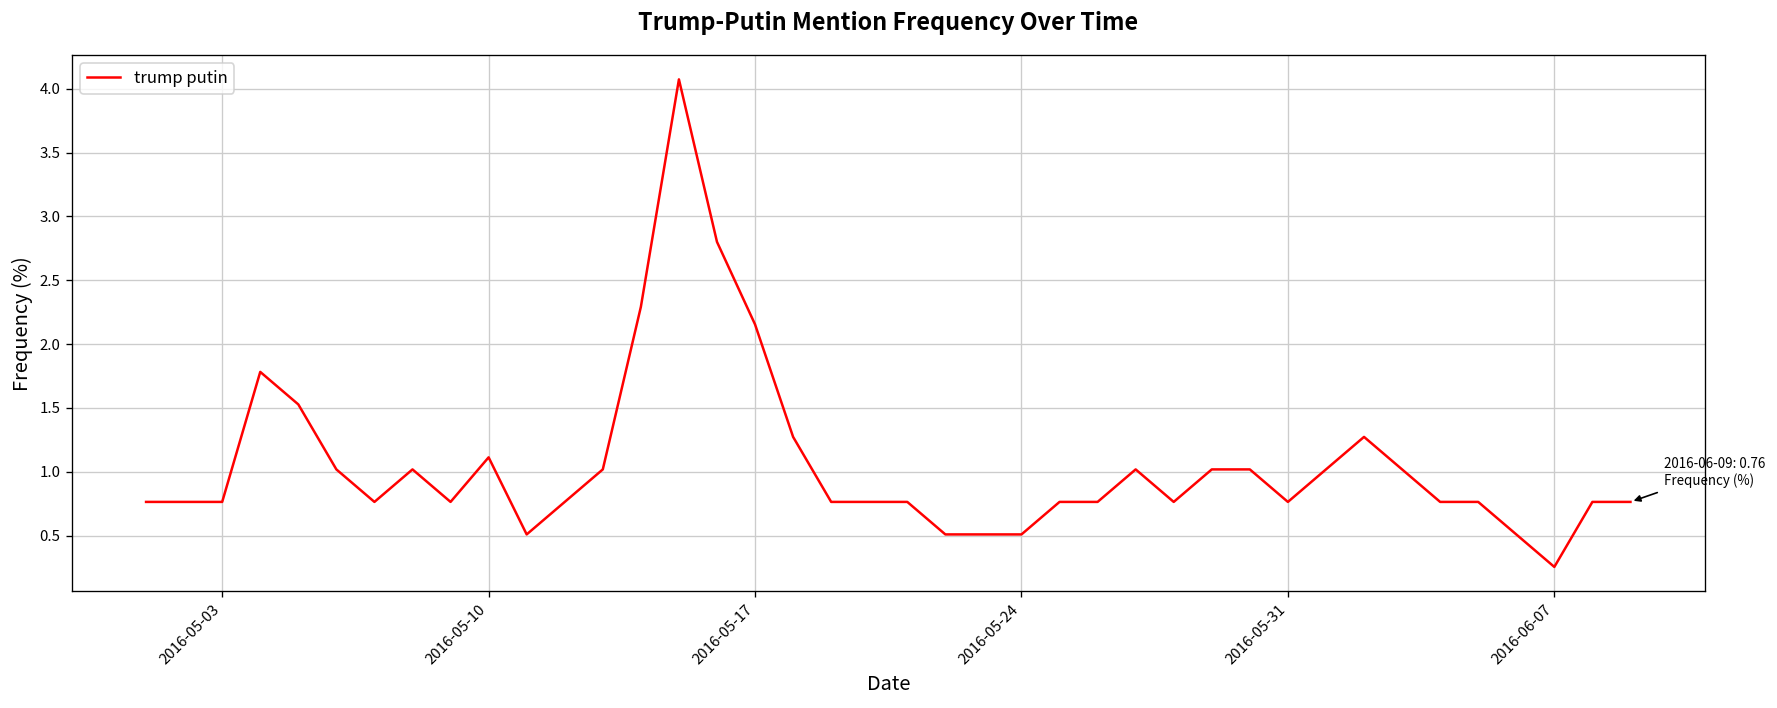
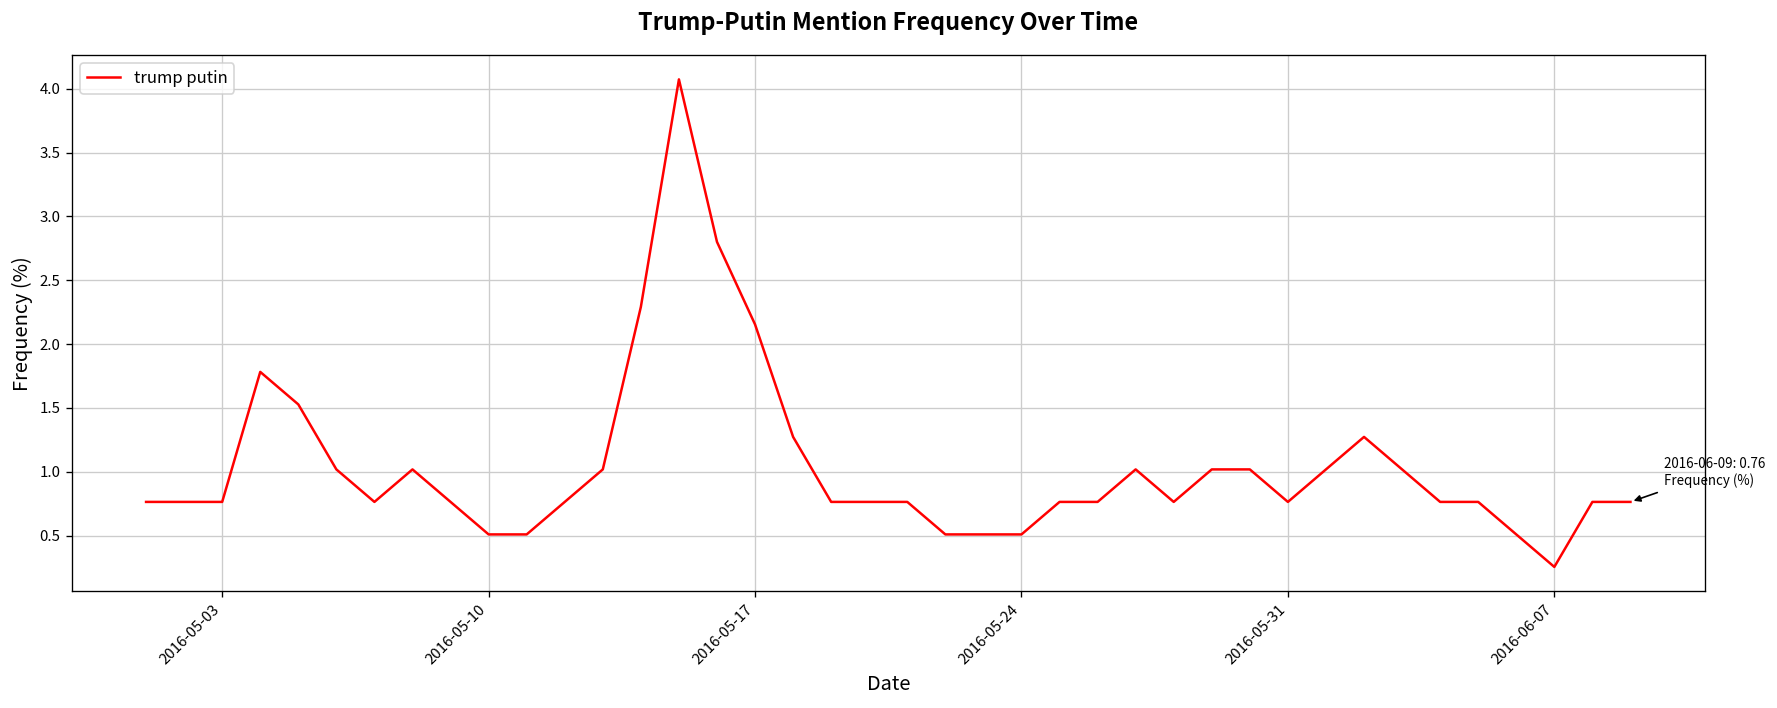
  {
    "2016-05-03": 0.76,
-   "2016-05-10": 1.11,
+   "2016-05-10": 0.51,
    "2016-05-17": 2.15,
    "2016-05-24": 0.51,
    "2016-05-31": 0.76,
    "2016-06-07": 0.25
  }
